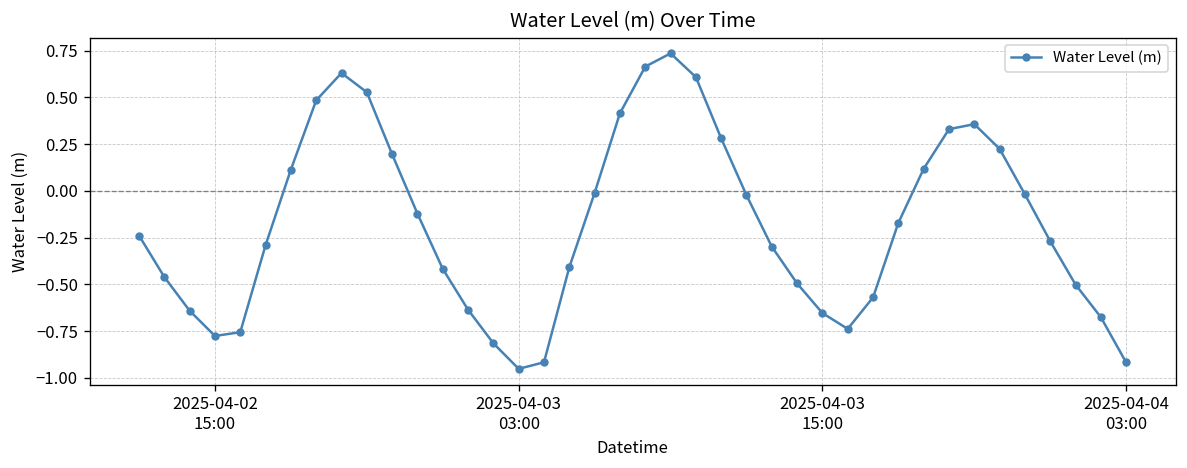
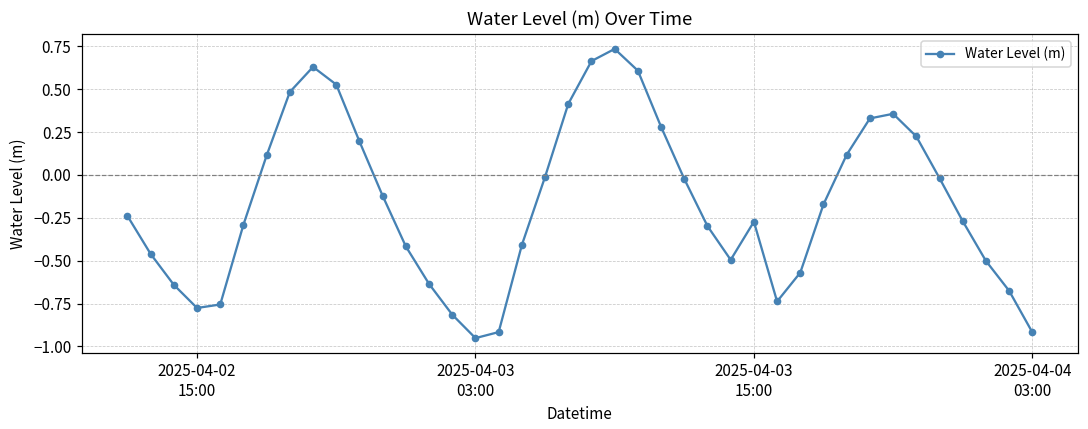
  {
    "2025-04-02 15:00": -0.78,
    "2025-04-03 03:00": -0.95,
-   "2025-04-03 15:00": -0.65,
+   "2025-04-03 15:00": -0.27,
    "2025-04-04 03:00": -0.92
  }
